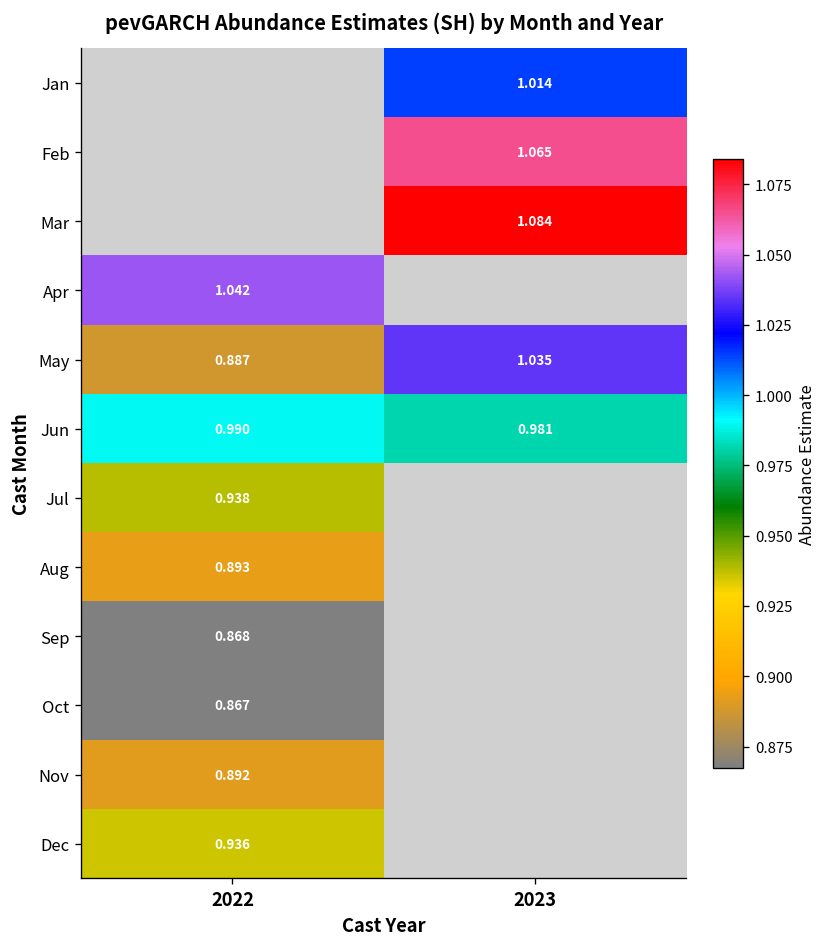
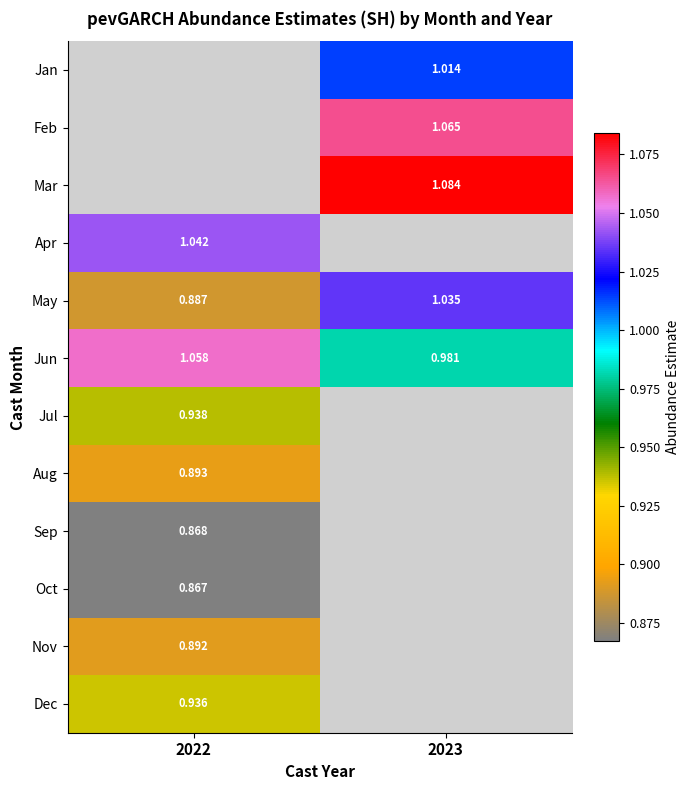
  {
    "Jan": {
      "2023": 1.014
    },
    "Feb": {
      "2023": 1.065
    },
    "Mar": {
      "2023": 1.084
    },
    "Apr": {
      "2022": 1.042
    },
    "May": {
      "2022": 0.887,
      "2023": 1.035
    },
    "Jun": {
-     "2022": 0.990,
+     "2022": 1.058,
      "2023": 0.981
    },
    "Jul": {
      "2022": 0.938
    },
    "Aug": {
      "2022": 0.893
    },
    "Sep": {
      "2022": 0.868
    },
    "Oct": {
      "2022": 0.867
    },
    "Nov": {
      "2022": 0.892
    },
    "Dec": {
      "2022": 0.936
    }
  }
